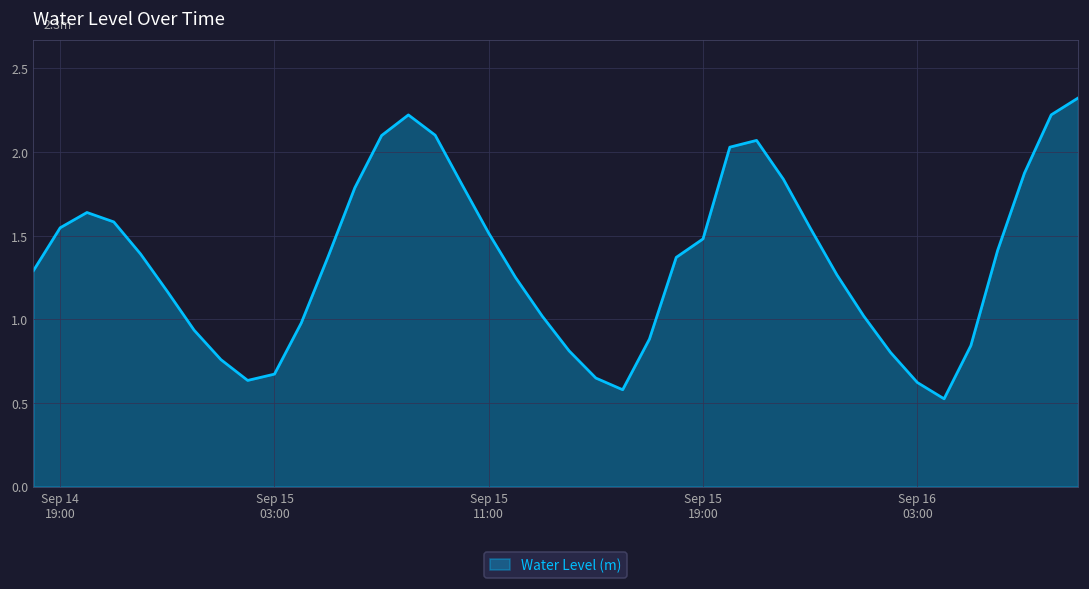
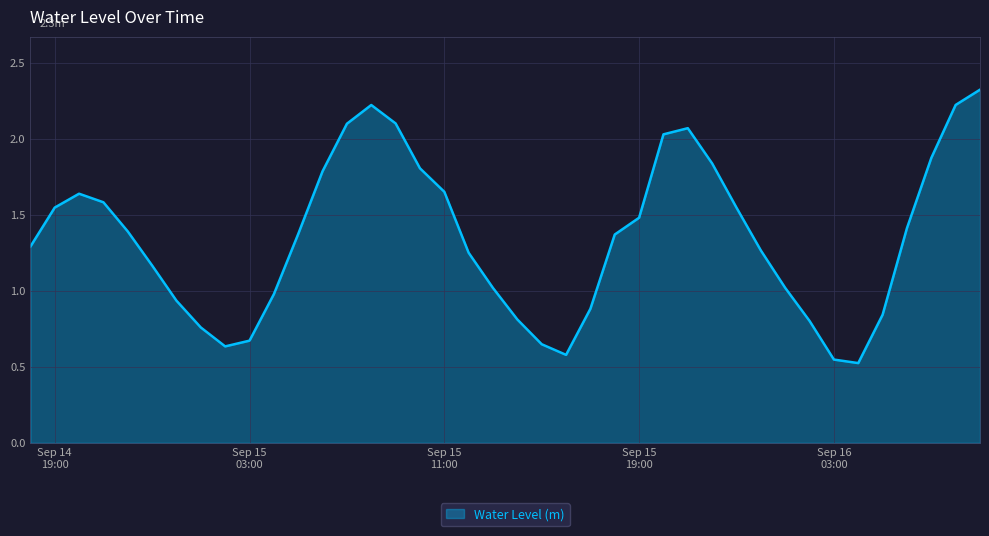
  {
    "Sep 14 19:00": 1.55,
    "Sep 15 03:00": 0.67,
-   "Sep 15 11:00": 1.51,
+   "Sep 15 11:00": 1.65,
    "Sep 15 19:00": 1.48,
-   "Sep 16 03:00": 0.62
+   "Sep 16 03:00": 0.55
  }
